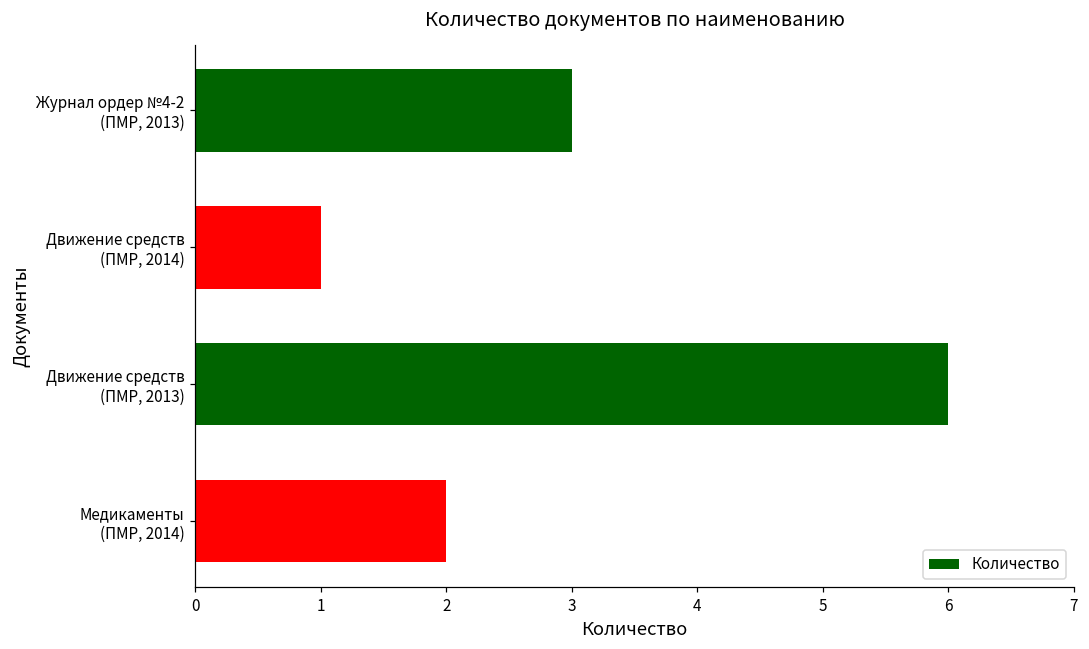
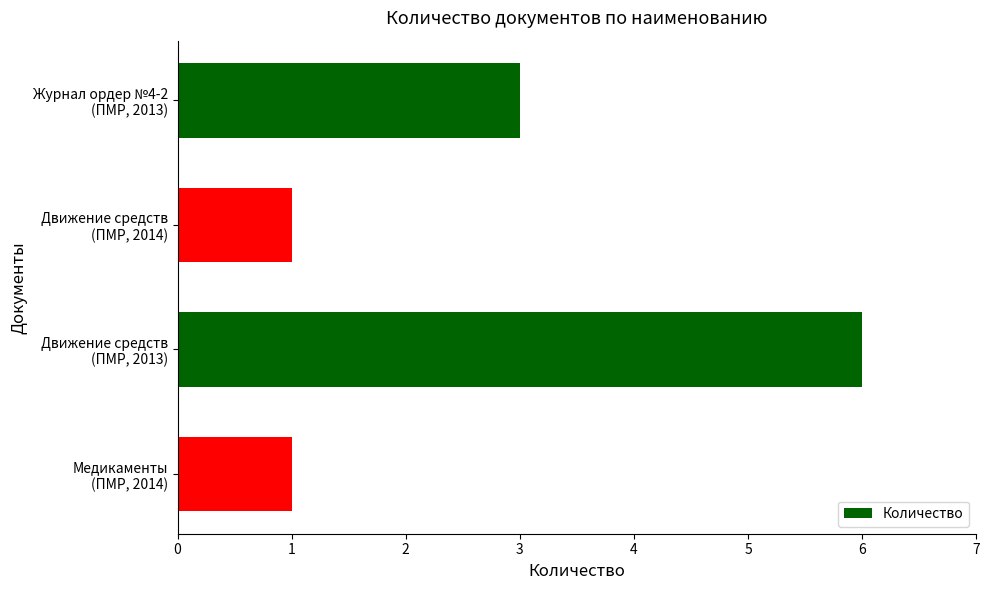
  {
    "Журнал ордер №4-2 (ПМР, 2013)": 3,
    "Движение средств (ПМР, 2014)": 1,
    "Движение средств (ПМР, 2013)": 6,
-   "Медикаменты (ПМР, 2014)": 2
+   "Медикаменты (ПМР, 2014)": 1
  }
